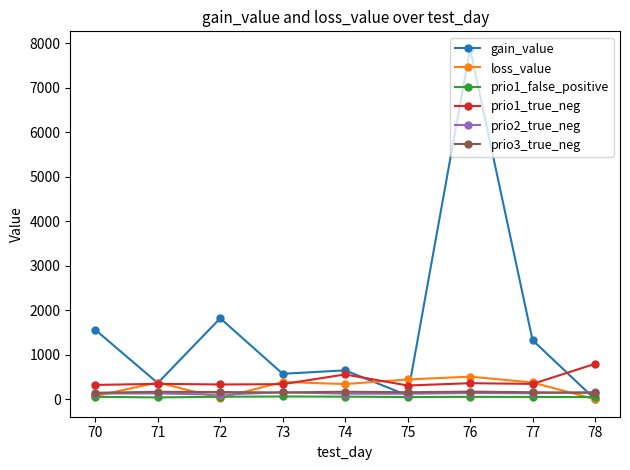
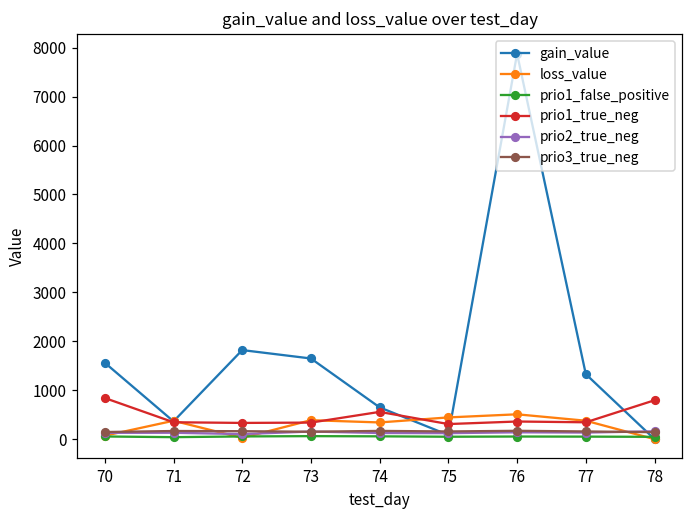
  {
    "gain_value": {
      "70": 1600,
      "72": 1800,
-     "73": 600,
+     "73": 1600,
      "74": 600,
      "77": 1300
    },
    "loss_value": {
      "74": 300,
      "75": 400,
      "76": 500
    },
    "prio1_false_positive": {
      "71": 0,
      "73": 100,
      "74": 100,
      "76": 100,
      "77": 100
    },
    "prio1_true_neg": {
-     "70": 300,
+     "70": 800,
      "72": 300,
      "74": 600,
      "75": 300,
      "76": 400,
      "78": 800
    },
    "prio3_true_neg": {
      "72": 200
    }
  }
